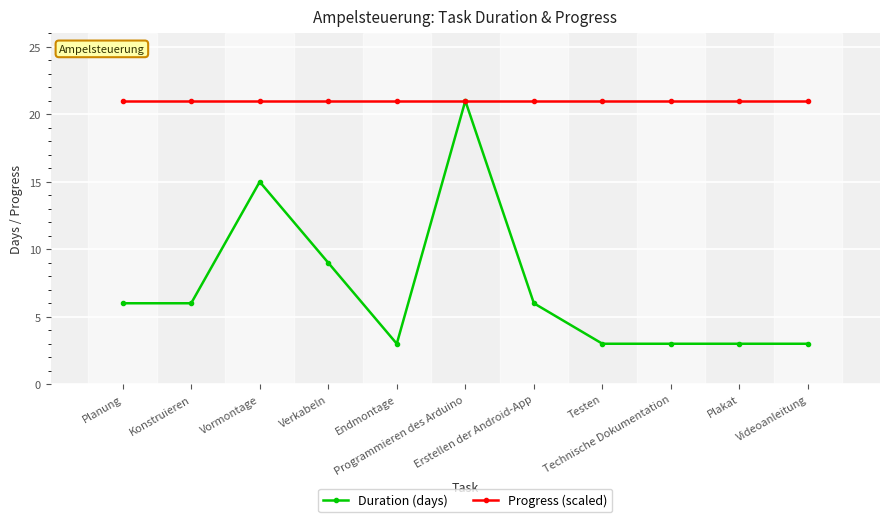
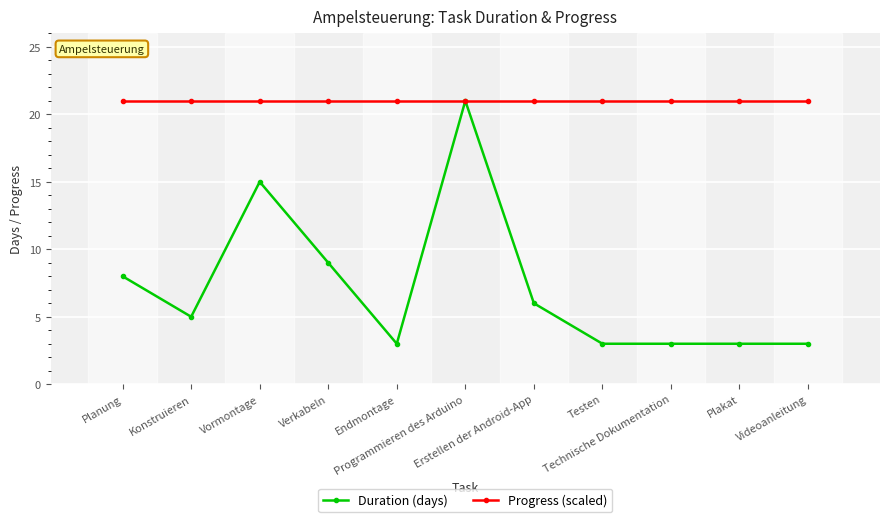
  {
    "Duration (days)": {
-     "Planung": 6,
-     "Konstruieren": 6,
+     "Planung": 8,
+     "Konstruieren": 5,
      "Vormontage": 15,
      "Verkabeln": 9,
      "Endmontage": 3,
      "Erstellen der Android-App": 6,
      "Testen": 3,
      "Technische Dokumentation": 3,
      "Plakat": 3,
      "Videoanleitung": 3
    },
    "Progress (scaled)": {
      "Planung": 21,
      "Konstruieren": 21,
      "Vormontage": 21,
      "Verkabeln": 21,
      "Endmontage": 21,
      "Erstellen der Android-App": 21,
      "Testen": 21,
      "Technische Dokumentation": 21,
      "Plakat": 21,
      "Videoanleitung": 21
    }
  }
